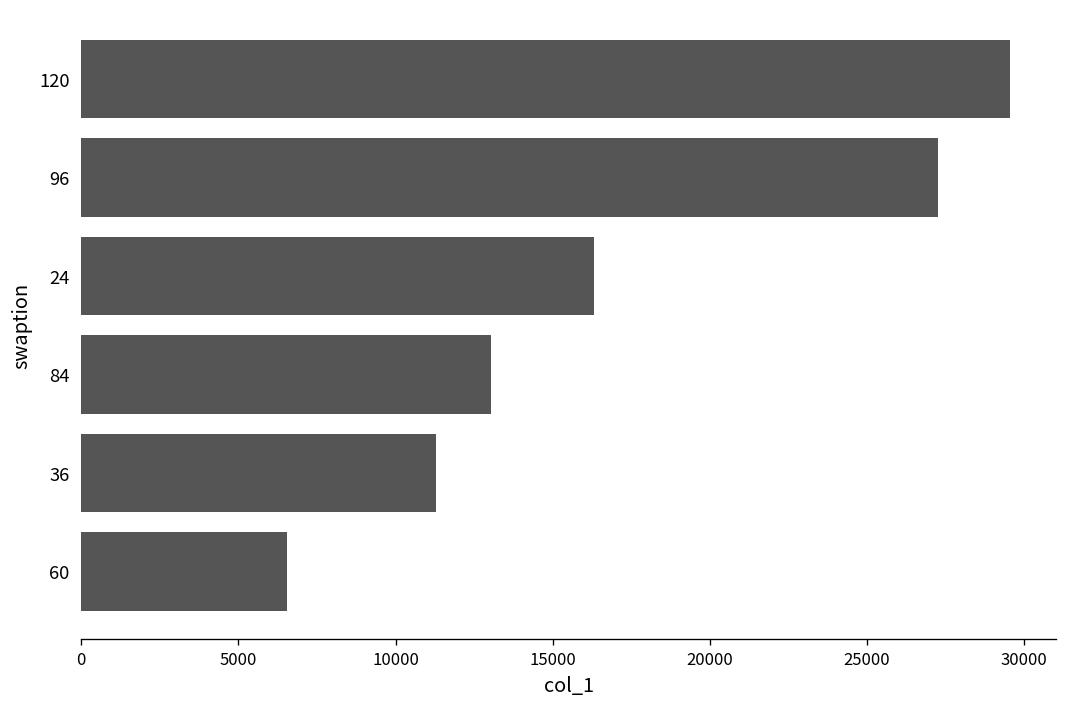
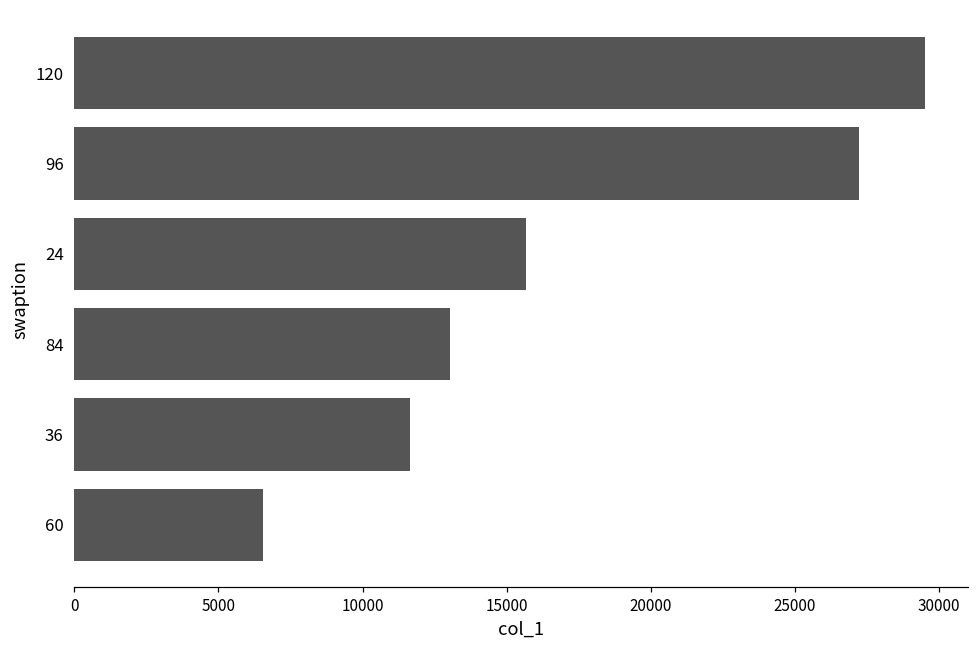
  {
    "120": 29500,
    "96": 27200,
-   "24": 16300,
+   "24": 15700,
    "84": 13000,
-   "36": 11300,
+   "36": 11600,
    "60": 6500
  }
